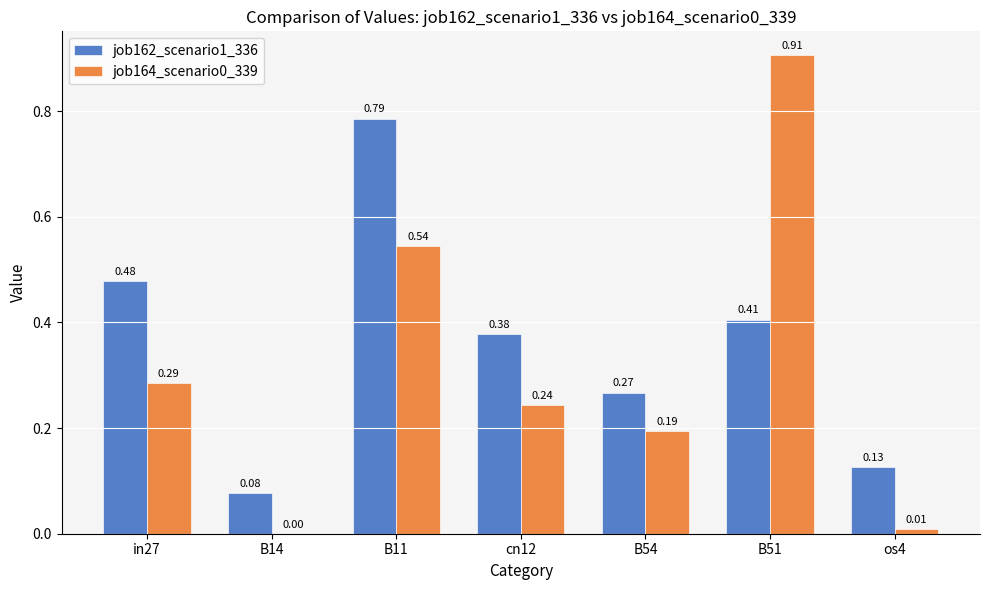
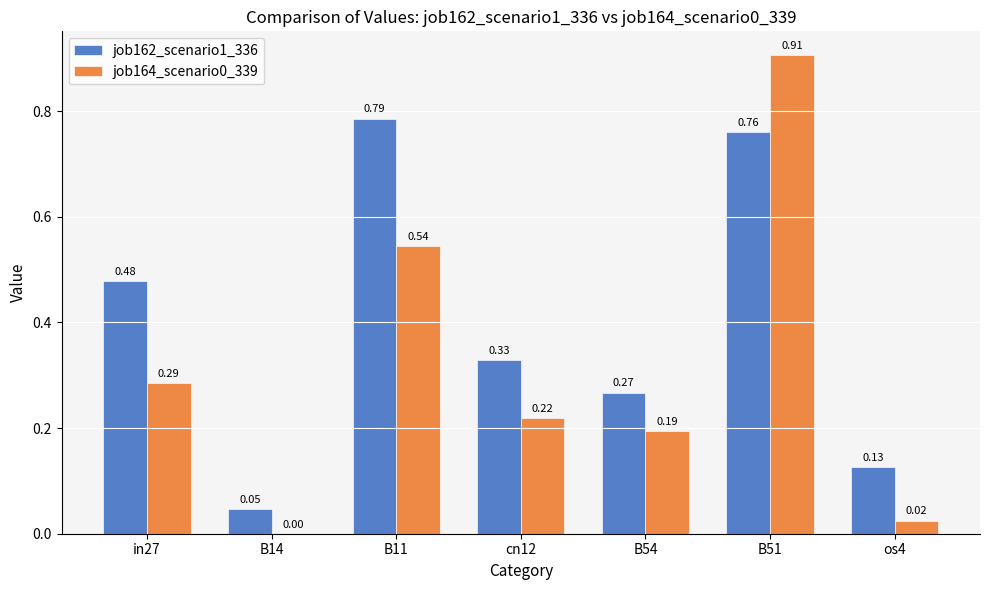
  {
    "job162_scenario1_336": {
      "in27": 0.48,
-     "B14": 0.08,
+     "B14": 0.05,
      "B11": 0.79,
-     "cn12": 0.38,
+     "cn12": 0.33,
      "B54": 0.27,
-     "B51": 0.41,
+     "B51": 0.76,
      "os4": 0.13
    },
    "job164_scenario0_339": {
      "in27": 0.29,
      "B14": 0.00,
      "B11": 0.54,
-     "cn12": 0.24,
+     "cn12": 0.22,
      "B54": 0.19,
      "B51": 0.91,
-     "os4": 0.01
+     "os4": 0.02
    }
  }
